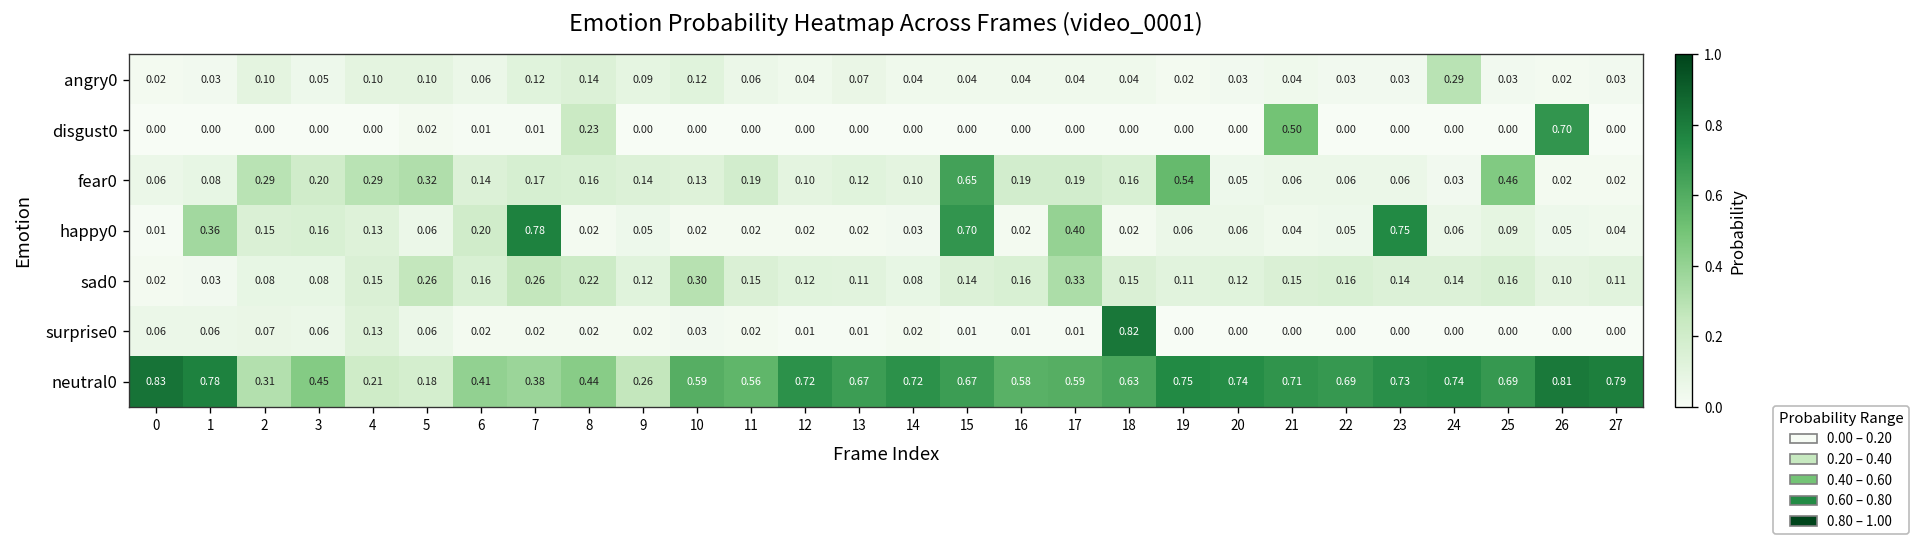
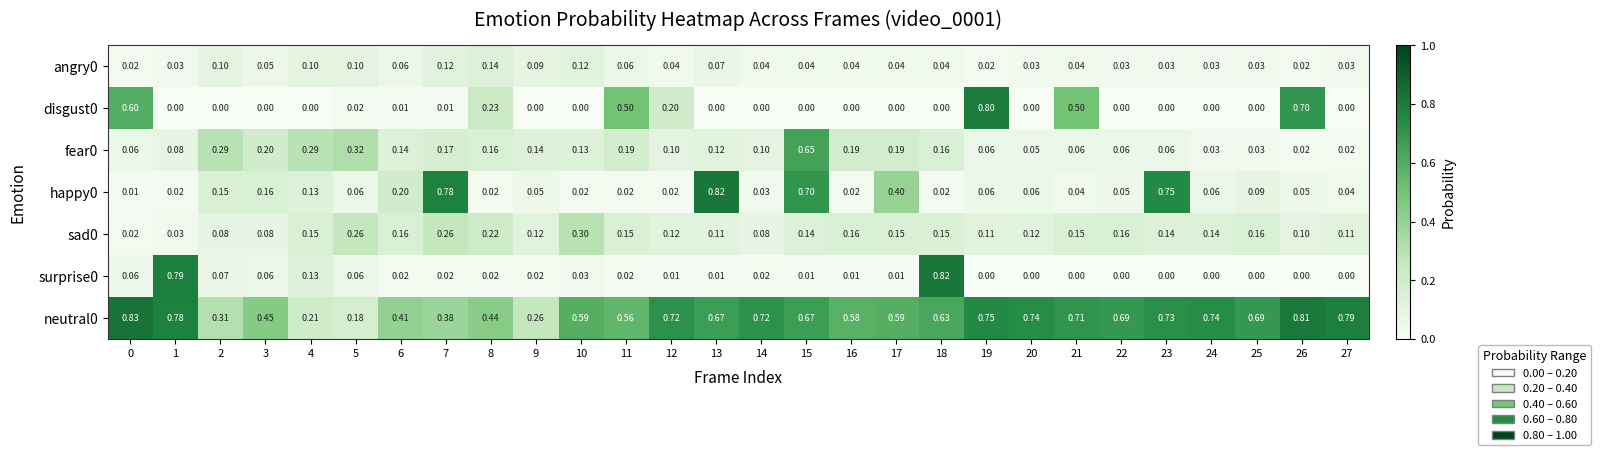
  {
    "angry0": {
      "0": 0.02,
      "1": 0.03,
      "2": 0.10,
      "3": 0.05,
      "4": 0.10,
      "5": 0.10,
      "6": 0.06,
      "7": 0.12,
      "8": 0.14,
      "9": 0.09,
      "10": 0.12,
      "11": 0.06,
      "12": 0.04,
      "13": 0.07,
      "14": 0.04,
      "15": 0.04,
      "16": 0.04,
      "17": 0.04,
      "18": 0.04,
      "19": 0.02,
      "20": 0.03,
      "21": 0.04,
      "22": 0.03,
      "23": 0.03,
-     "24": 0.29,
+     "24": 0.03,
      "25": 0.03,
      "26": 0.02,
      "27": 0.03
    },
    "disgust0": {
-     "0": 0.00,
+     "0": 0.60,
      "1": 0.00,
      "2": 0.00,
      "3": 0.00,
      "4": 0.00,
      "5": 0.02,
      "6": 0.01,
      "7": 0.01,
      "8": 0.23,
      "9": 0.00,
      "10": 0.00,
-     "11": 0.00,
-     "12": 0.00,
+     "11": 0.50,
+     "12": 0.20,
      "13": 0.00,
      "14": 0.00,
      "15": 0.00,
      "16": 0.00,
      "17": 0.00,
      "18": 0.00,
-     "19": 0.00,
+     "19": 0.80,
      "20": 0.00,
      "21": 0.50,
      "22": 0.00,
      "23": 0.00,
      "24": 0.00,
      "25": 0.00,
      "26": 0.70,
      "27": 0.00
    },
    "fear0": {
      "0": 0.06,
      "1": 0.08,
      "2": 0.29,
      "3": 0.20,
      "4": 0.29,
      "5": 0.32,
      "6": 0.14,
      "7": 0.17,
      "8": 0.16,
      "9": 0.14,
      "10": 0.13,
      "11": 0.19,
      "12": 0.10,
      "13": 0.12,
      "14": 0.10,
      "15": 0.65,
      "16": 0.19,
      "17": 0.19,
      "18": 0.16,
-     "19": 0.54,
+     "19": 0.06,
      "20": 0.05,
      "21": 0.06,
      "22": 0.06,
      "23": 0.06,
      "24": 0.03,
-     "25": 0.46,
+     "25": 0.03,
      "26": 0.02,
      "27": 0.02
    },
    "happy0": {
      "0": 0.01,
-     "1": 0.36,
+     "1": 0.02,
      "2": 0.15,
      "3": 0.16,
      "4": 0.13,
      "5": 0.06,
      "6": 0.20,
      "7": 0.78,
      "8": 0.02,
      "9": 0.05,
      "10": 0.02,
      "11": 0.02,
      "12": 0.02,
-     "13": 0.02,
+     "13": 0.82,
      "14": 0.03,
      "15": 0.70,
      "16": 0.02,
      "17": 0.40,
      "18": 0.02,
      "19": 0.06,
      "20": 0.06,
      "21": 0.04,
      "22": 0.05,
      "23": 0.75,
      "24": 0.06,
      "25": 0.09,
      "26": 0.05,
      "27": 0.04
    },
    "sad0": {
      "0": 0.02,
      "1": 0.03,
      "2": 0.08,
      "3": 0.08,
      "4": 0.15,
      "5": 0.26,
      "6": 0.16,
      "7": 0.26,
      "8": 0.22,
      "9": 0.12,
      "10": 0.30,
      "11": 0.15,
      "12": 0.12,
      "13": 0.11,
      "14": 0.08,
      "15": 0.14,
      "16": 0.16,
-     "17": 0.33,
+     "17": 0.15,
      "18": 0.15,
      "19": 0.11,
      "20": 0.12,
      "21": 0.15,
      "22": 0.16,
      "23": 0.14,
      "24": 0.14,
      "25": 0.16,
      "26": 0.10,
      "27": 0.11
    },
    "surprise0": {
      "0": 0.06,
-     "1": 0.06,
+     "1": 0.79,
      "2": 0.07,
      "3": 0.06,
      "4": 0.13,
      "5": 0.06,
      "6": 0.02,
      "7": 0.02,
      "8": 0.02,
      "9": 0.02,
      "10": 0.03,
      "11": 0.02,
      "12": 0.01,
      "13": 0.01,
      "14": 0.02,
      "15": 0.01,
      "16": 0.01,
      "17": 0.01,
      "18": 0.82,
      "19": 0.00,
      "20": 0.00,
      "21": 0.00,
      "22": 0.00,
      "23": 0.00,
      "24": 0.00,
      "25": 0.00,
      "26": 0.00,
      "27": 0.00
    },
    "neutral0": {
      "0": 0.83,
      "1": 0.78,
      "2": 0.31,
      "3": 0.45,
      "4": 0.21,
      "5": 0.18,
      "6": 0.41,
      "7": 0.38,
      "8": 0.44,
      "9": 0.26,
      "10": 0.59,
      "11": 0.56,
      "12": 0.72,
      "13": 0.67,
      "14": 0.72,
      "15": 0.67,
      "16": 0.58,
      "17": 0.59,
      "18": 0.63,
      "19": 0.75,
      "20": 0.74,
      "21": 0.71,
      "22": 0.69,
      "23": 0.73,
      "24": 0.74,
      "25": 0.69,
      "26": 0.81,
      "27": 0.79
    }
  }
